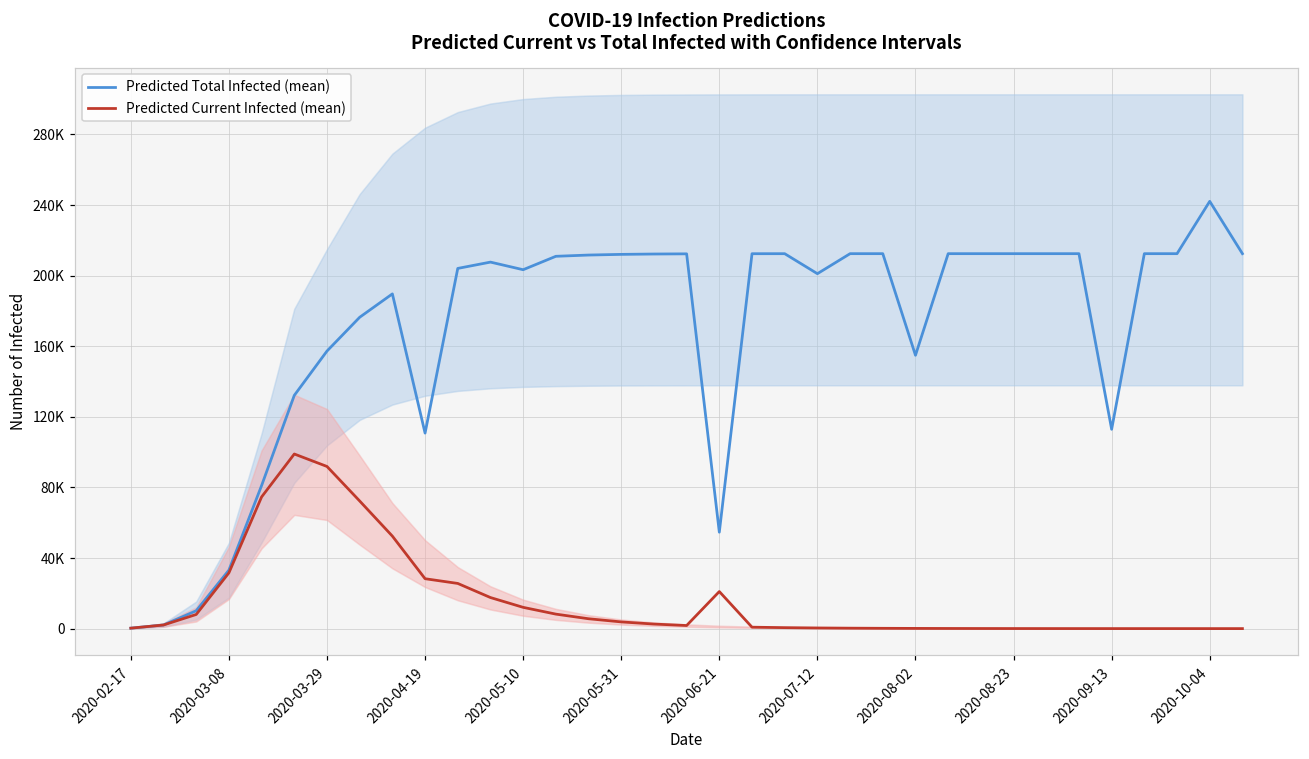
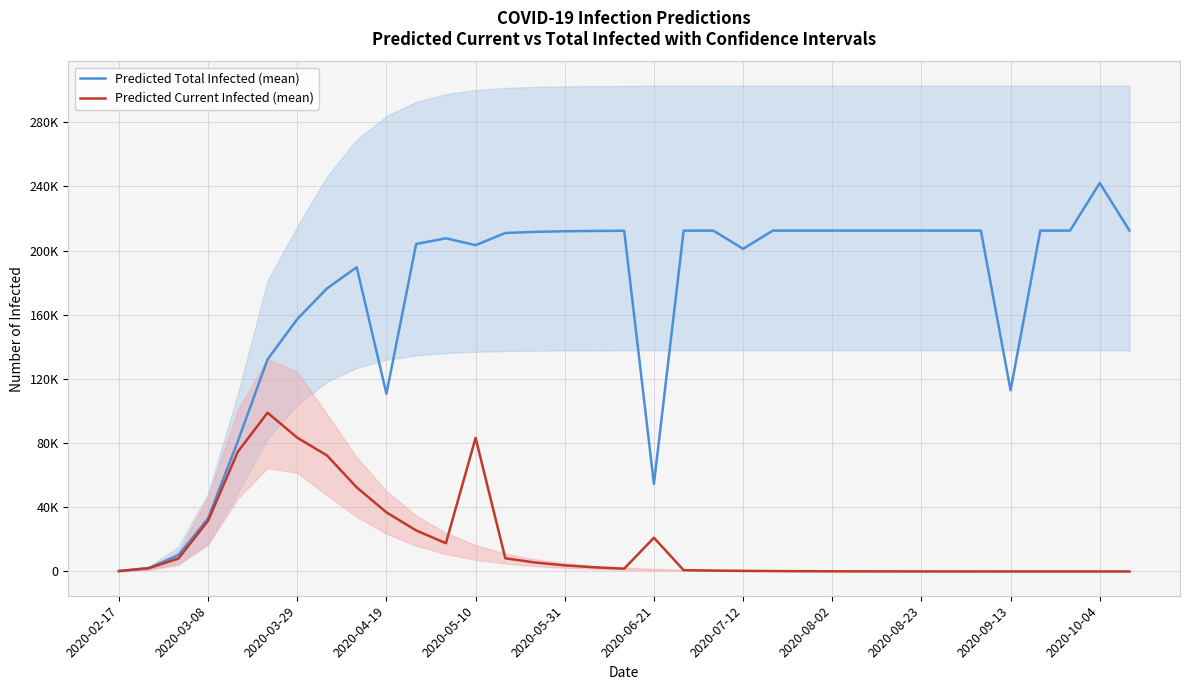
  {
    "Predicted Total Infected (mean)": {
      "2020-03-29": 157000,
      "2020-04-19": 111000,
      "2020-05-10": 203000,
      "2020-05-31": 212000,
      "2020-06-21": 55000,
      "2020-07-12": 201000,
-     "2020-08-02": 155000,
+     "2020-08-02": 212000,
      "2020-08-23": 212000,
      "2020-09-13": 113000,
      "2020-10-04": 242000
    },
    "Predicted Current Infected (mean)": {
-     "2020-03-29": 92000,
-     "2020-04-19": 28000,
-     "2020-05-10": 12000,
+     "2020-03-29": 83000,
+     "2020-04-19": 37000,
+     "2020-05-10": 83000,
      "2020-06-21": 21000
    }
  }
